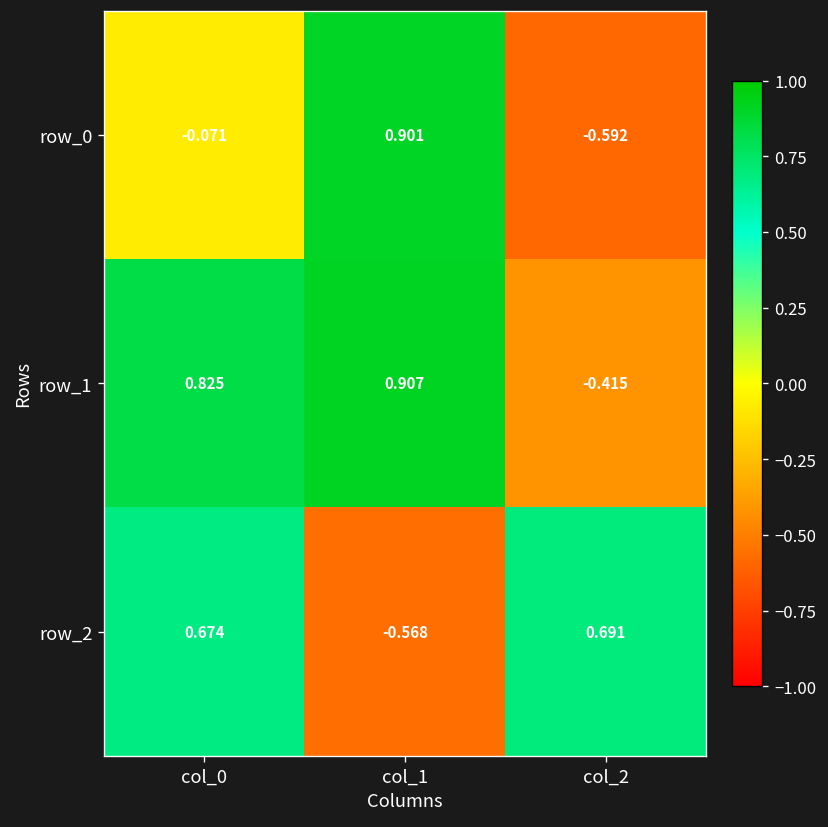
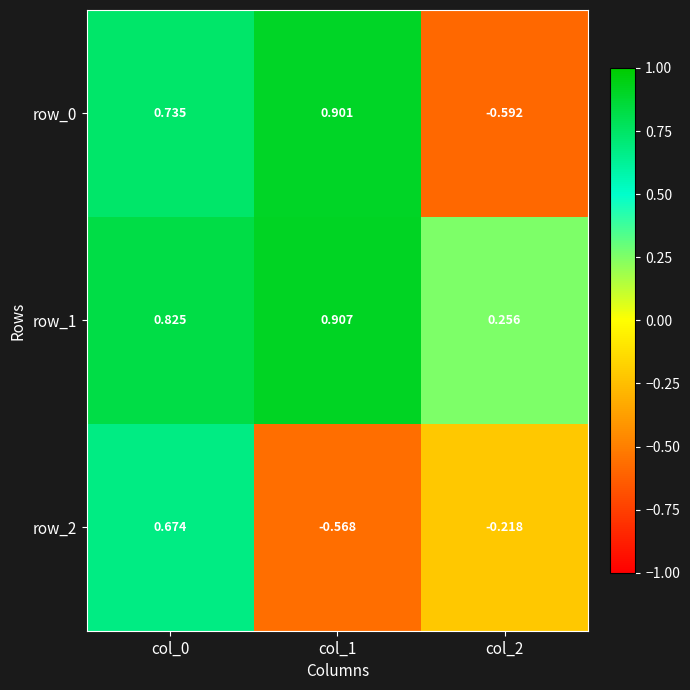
  {
    "row_0": {
-     "col_0": -0.071,
+     "col_0": 0.735,
      "col_1": 0.901,
      "col_2": -0.592
    },
    "row_1": {
      "col_0": 0.825,
      "col_1": 0.907,
-     "col_2": -0.415
+     "col_2": 0.256
    },
    "row_2": {
      "col_0": 0.674,
      "col_1": -0.568,
-     "col_2": 0.691
+     "col_2": -0.218
    }
  }
